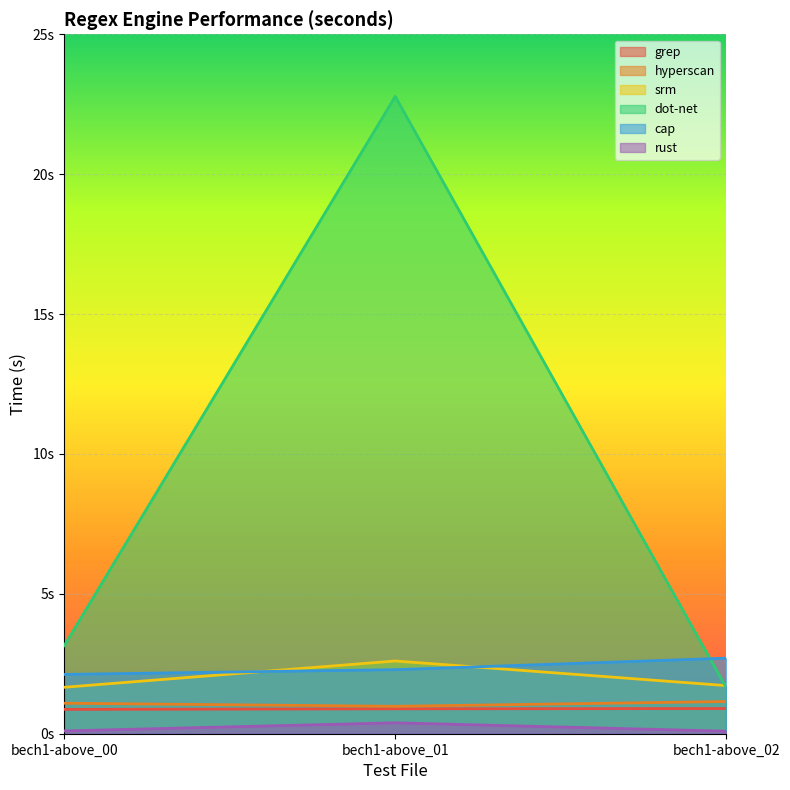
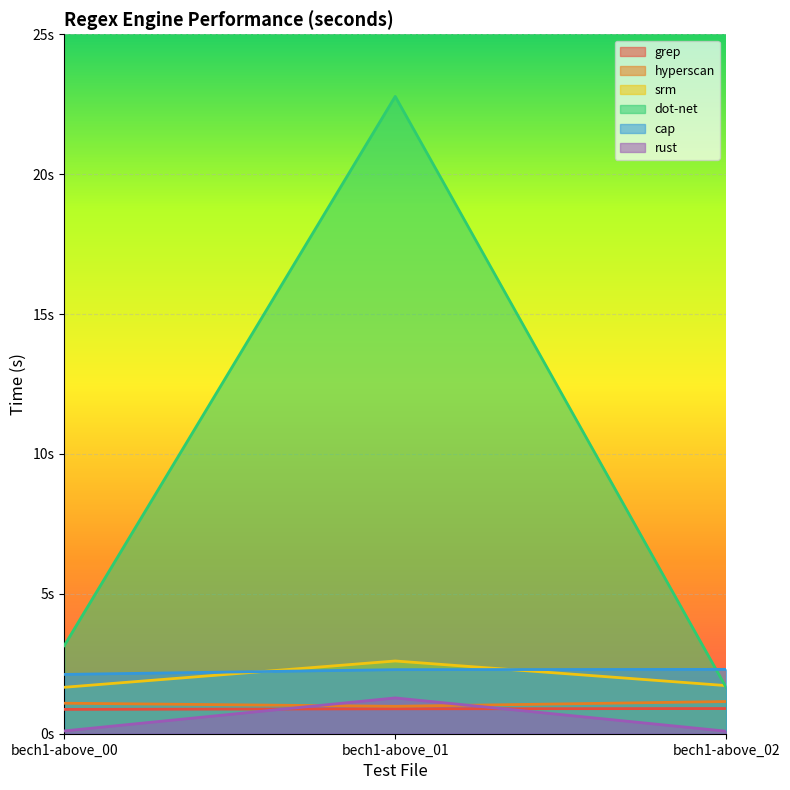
  {
    "srm": {
      "bech1-above_00": "1.7s",
      "bech1-above_01": "2.6s"
    },
    "dot-net": {
      "bech1-above_00": "3.2s",
      "bech1-above_01": "22.8s"
    },
    "cap": {
      "bech1-above_00": "2.1s",
      "bech1-above_01": "2.3s",
-     "bech1-above_02": "2.7s"
+     "bech1-above_02": "2.3s"
    },
    "rust": {
      "bech1-above_00": "0.1s",
-     "bech1-above_01": "0.4s",
+     "bech1-above_01": "1.3s",
      "bech1-above_02": "0.1s"
    }
  }
